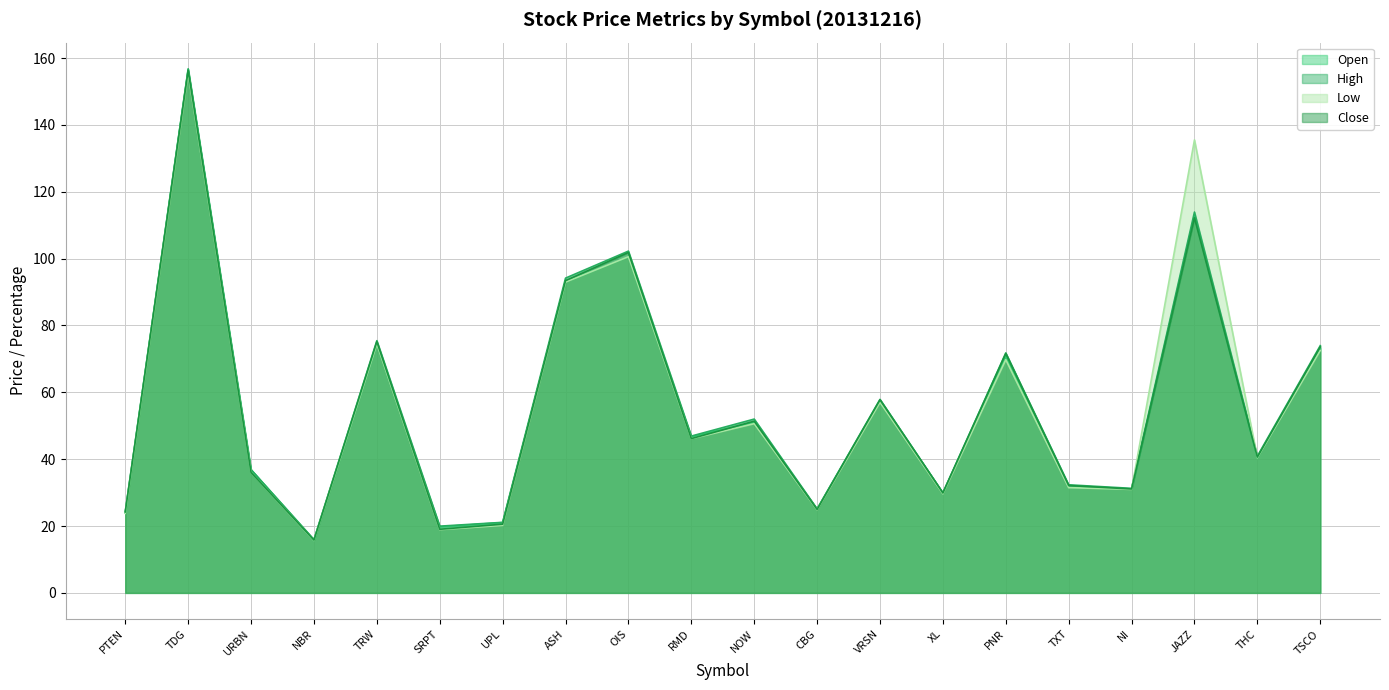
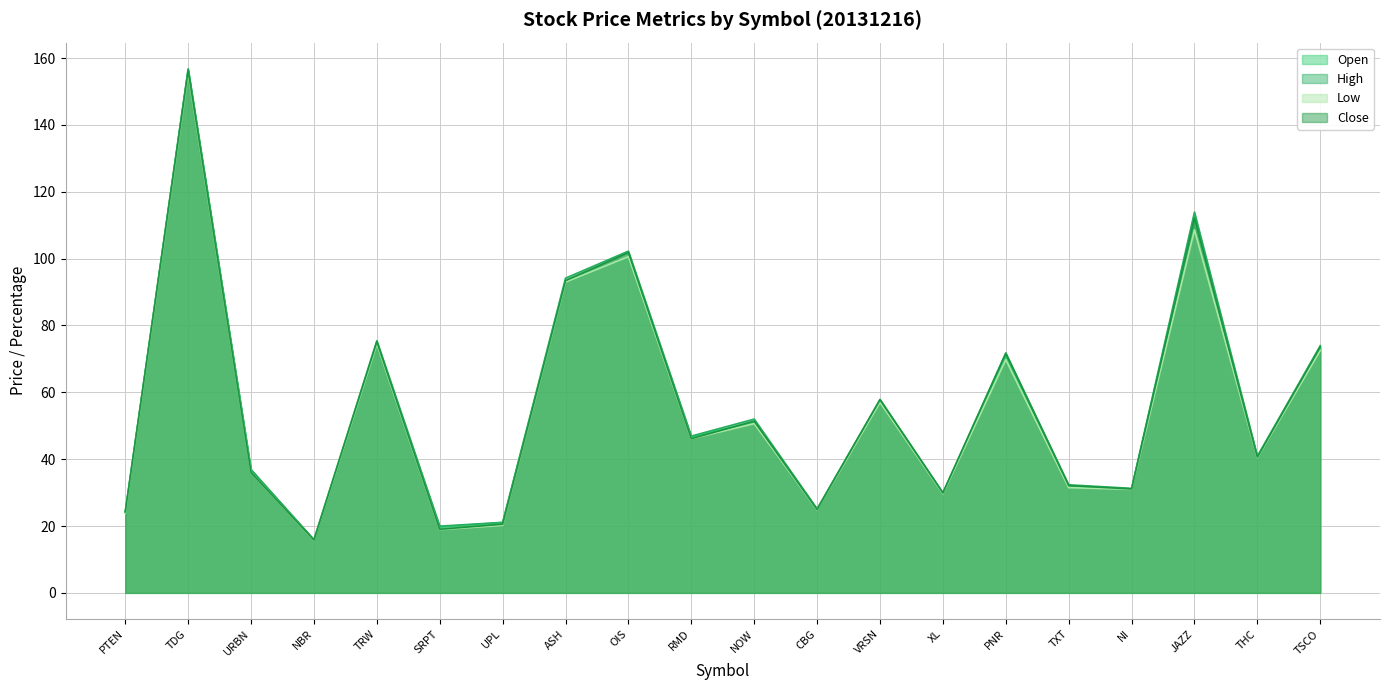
  {
    "Low": {
      "PNR": 70,
-     "JAZZ": 136
+     "JAZZ": 109
    }
  }
